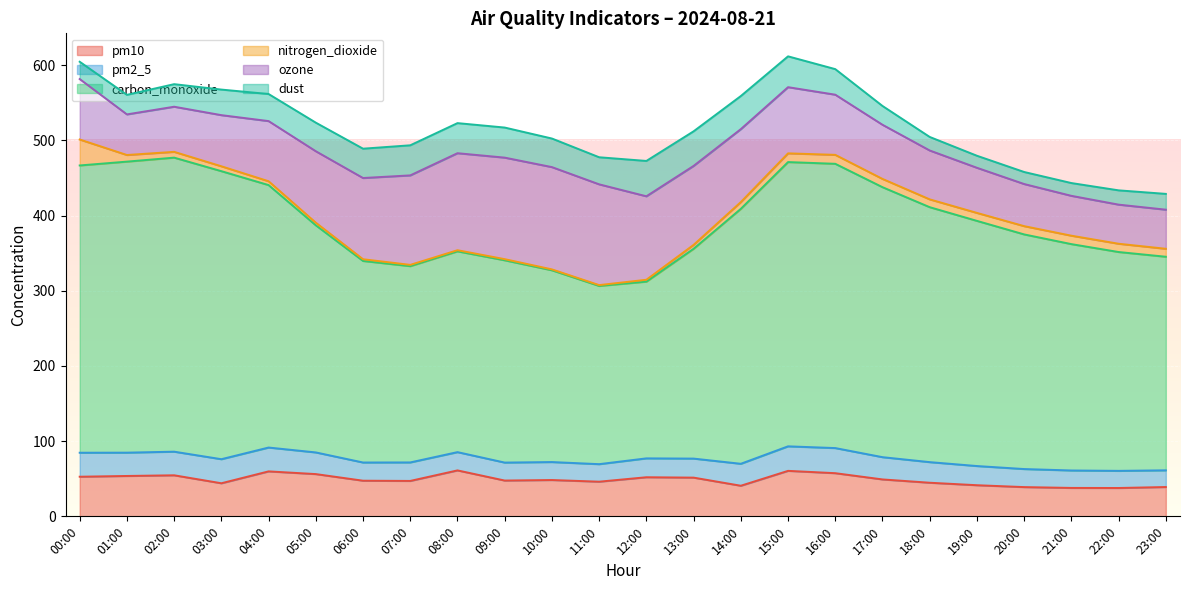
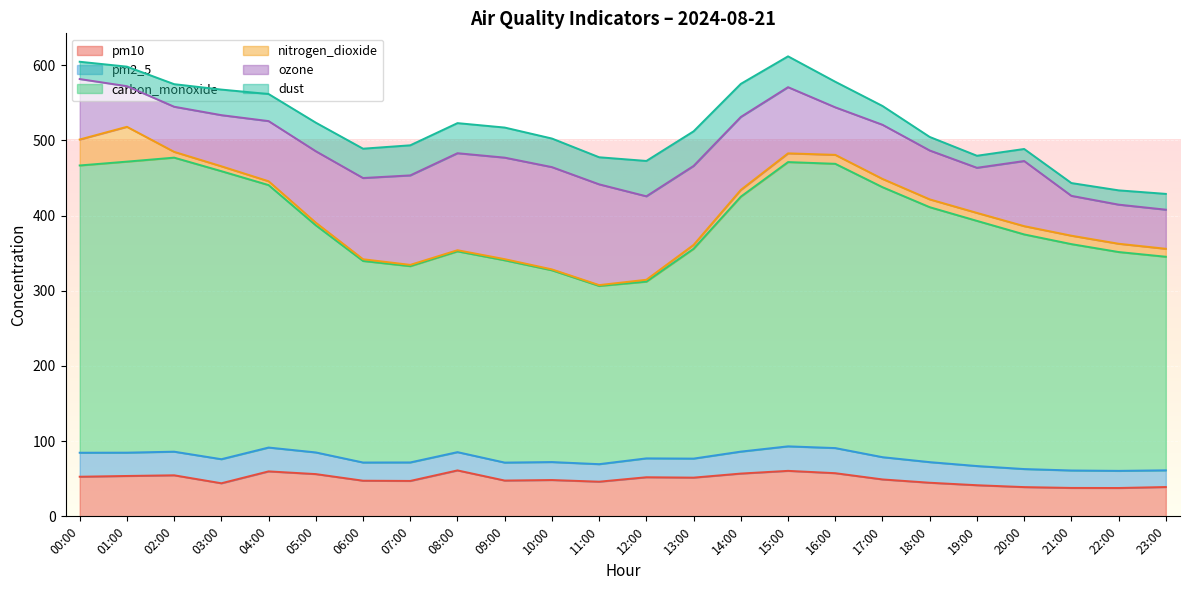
  {
    "pm10": {
      "00:00": 50,
      "01:00": 50,
      "02:00": 50,
      "03:00": 40,
      "04:00": 60,
      "05:00": 60,
      "06:00": 50,
      "07:00": 50,
      "08:00": 60,
      "09:00": 50,
      "10:00": 50,
      "11:00": 50,
      "12:00": 50,
      "13:00": 50,
-     "14:00": 40,
+     "14:00": 60,
      "15:00": 60,
      "16:00": 60,
      "17:00": 50,
      "18:00": 40,
      "19:00": 40,
      "20:00": 40,
      "21:00": 40,
      "22:00": 40,
      "23:00": 40
    },
    "nitrogen_dioxide": {
      "00:00": 30,
-     "01:00": 10,
+     "01:00": 50,
      "02:00": 10,
      "03:00": 10,
      "04:00": 10,
      "05:00": 0,
      "13:00": 10,
      "14:00": 10,
      "15:00": 10,
      "16:00": 10,
      "17:00": 10,
      "18:00": 10,
      "19:00": 10,
      "20:00": 10,
      "21:00": 10,
      "22:00": 10,
      "23:00": 10
    },
    "ozone": {
      "02:00": 60,
      "03:00": 70,
      "04:00": 80,
      "05:00": 100,
      "06:00": 110,
      "07:00": 120,
      "08:00": 130,
      "09:00": 140,
      "10:00": 140,
      "11:00": 130,
      "12:00": 110,
      "13:00": 110,
      "14:00": 100,
      "15:00": 90,
-     "16:00": 80,
+     "16:00": 60,
      "17:00": 70,
      "18:00": 70,
      "19:00": 60,
-     "20:00": 60,
+     "20:00": 90,
      "21:00": 50,
      "22:00": 50,
      "23:00": 50
    }
  }
